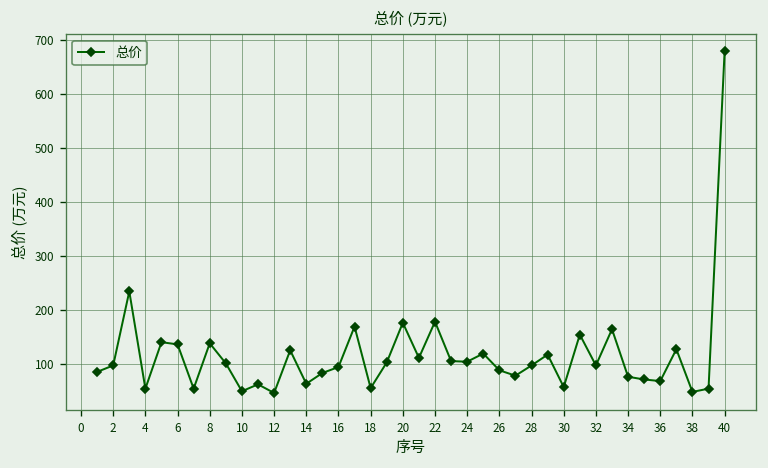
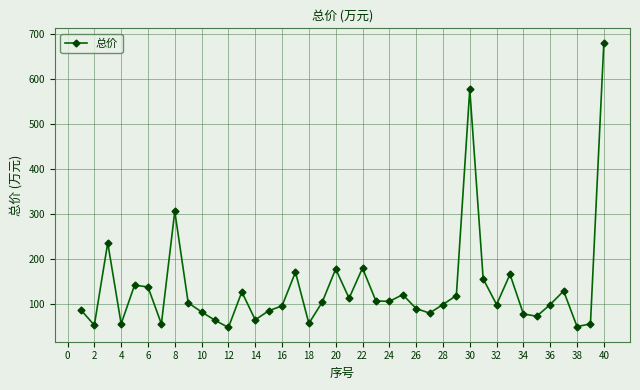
  {
-   "2": 100,
+   "2": 50,
    "4": 60,
    "6": 140,
-   "8": 140,
-   "10": 50,
+   "8": 310,
+   "10": 80,
    "12": 50,
    "14": 60,
    "16": 100,
    "18": 60,
    "20": 180,
    "22": 180,
    "24": 100,
    "26": 90,
    "28": 100,
-   "30": 60,
+   "30": 580,
    "32": 100,
    "34": 80,
-   "36": 70,
+   "36": 100,
    "38": 50,
    "40": 680
  }
